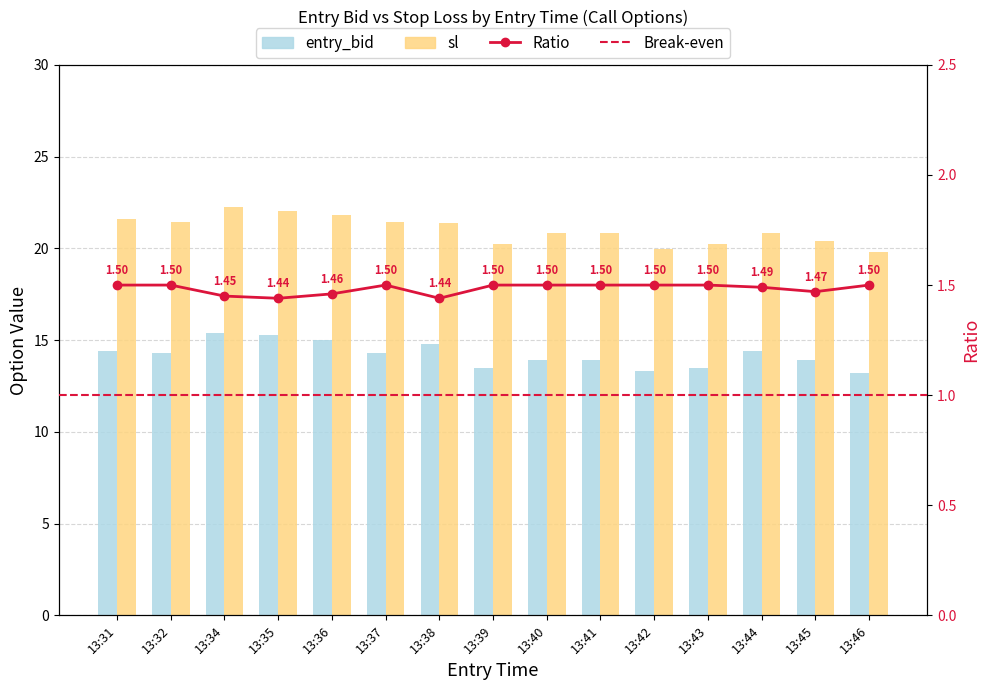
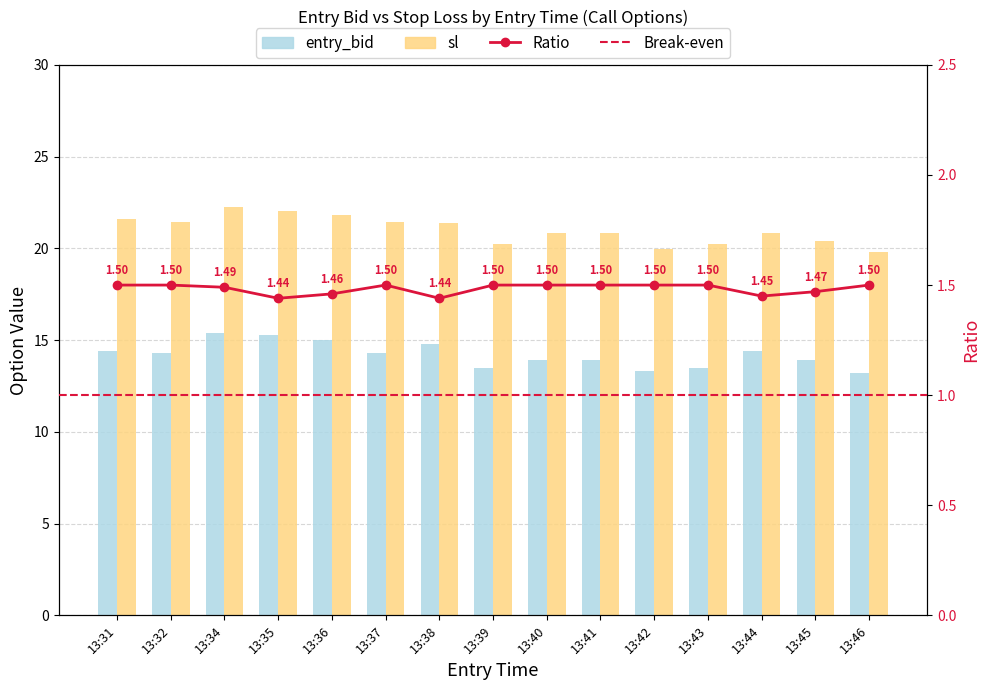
  {
    "Break-even": {
      "13:31": 1.50,
      "13:32": 1.50,
-     "13:34": 1.45,
+     "13:34": 1.49,
      "13:35": 1.44,
      "13:36": 1.46,
      "13:37": 1.50,
      "13:38": 1.44,
      "13:39": 1.50,
      "13:40": 1.50,
      "13:41": 1.50,
      "13:42": 1.50,
      "13:43": 1.50,
-     "13:44": 1.49,
+     "13:44": 1.45,
      "13:45": 1.47,
      "13:46": 1.50
    }
  }
